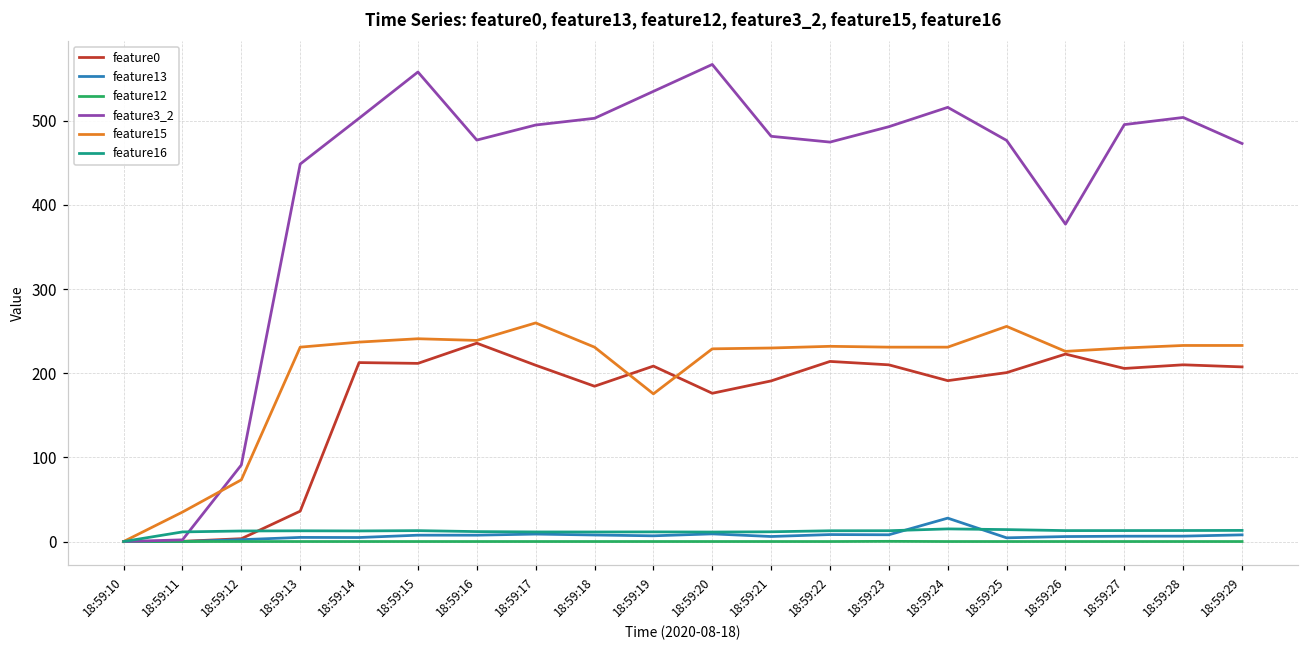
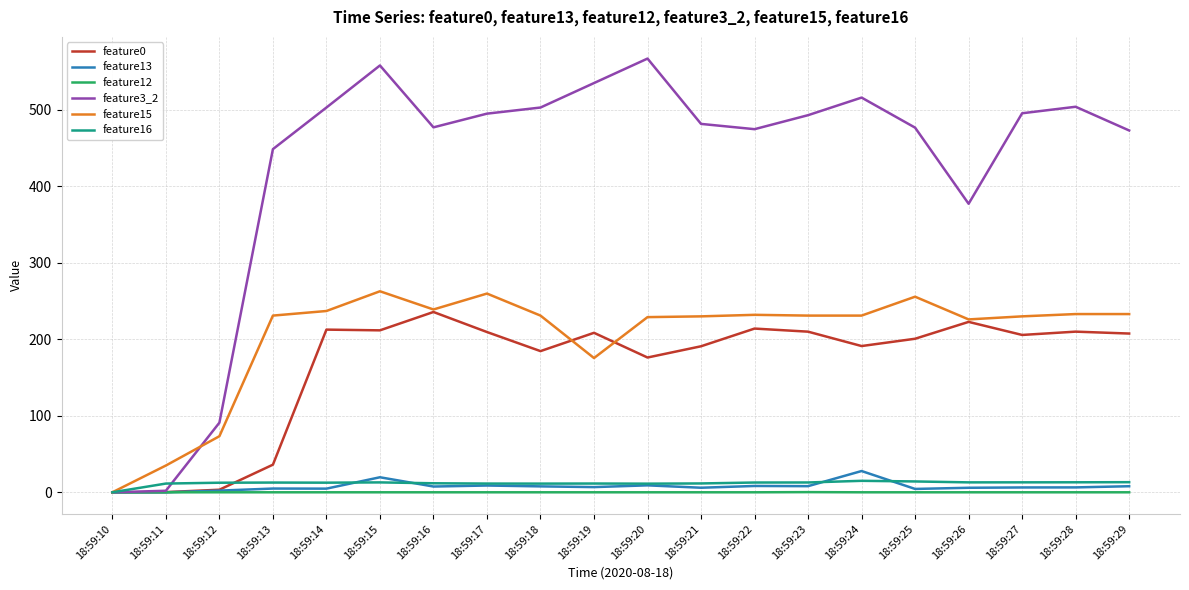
  {
    "feature0": {
      "18:59:13": 40,
      "18:59:14": 210,
      "18:59:15": 210,
      "18:59:17": 210,
      "18:59:18": 180,
      "18:59:19": 210,
      "18:59:20": 180,
      "18:59:21": 190,
      "18:59:22": 210,
      "18:59:23": 210,
      "18:59:24": 190,
      "18:59:25": 200,
      "18:59:27": 210,
      "18:59:28": 210,
      "18:59:29": 210
    },
    "feature13": {
      "18:59:13": 0,
      "18:59:14": 0,
-     "18:59:15": 10,
+     "18:59:15": 20,
      "18:59:16": 10,
      "18:59:18": 10,
      "18:59:19": 10,
      "18:59:21": 10,
      "18:59:22": 10,
      "18:59:23": 10,
      "18:59:24": 30,
      "18:59:25": 0,
      "18:59:26": 10,
      "18:59:27": 10,
      "18:59:28": 10,
      "18:59:29": 10
    },
    "feature3_2": {
      "18:59:12": 90,
      "18:59:13": 450,
      "18:59:14": 500,
      "18:59:15": 560,
      "18:59:16": 480,
      "18:59:17": 500,
      "18:59:18": 500,
      "18:59:19": 540,
      "18:59:20": 570,
      "18:59:21": 480,
      "18:59:22": 470,
      "18:59:23": 490,
      "18:59:24": 520,
      "18:59:25": 480,
      "18:59:26": 380,
      "18:59:27": 500,
      "18:59:28": 500,
      "18:59:29": 470
    },
    "feature15": {
      "18:59:11": 40,
      "18:59:12": 70,
      "18:59:13": 230,
      "18:59:14": 240,
-     "18:59:15": 240,
+     "18:59:15": 260,
      "18:59:17": 260,
      "18:59:18": 230,
      "18:59:19": 180,
      "18:59:20": 230,
      "18:59:21": 230,
      "18:59:22": 230,
      "18:59:23": 230,
      "18:59:24": 230,
      "18:59:25": 260,
      "18:59:27": 230,
      "18:59:28": 230,
      "18:59:29": 230
    }
  }
